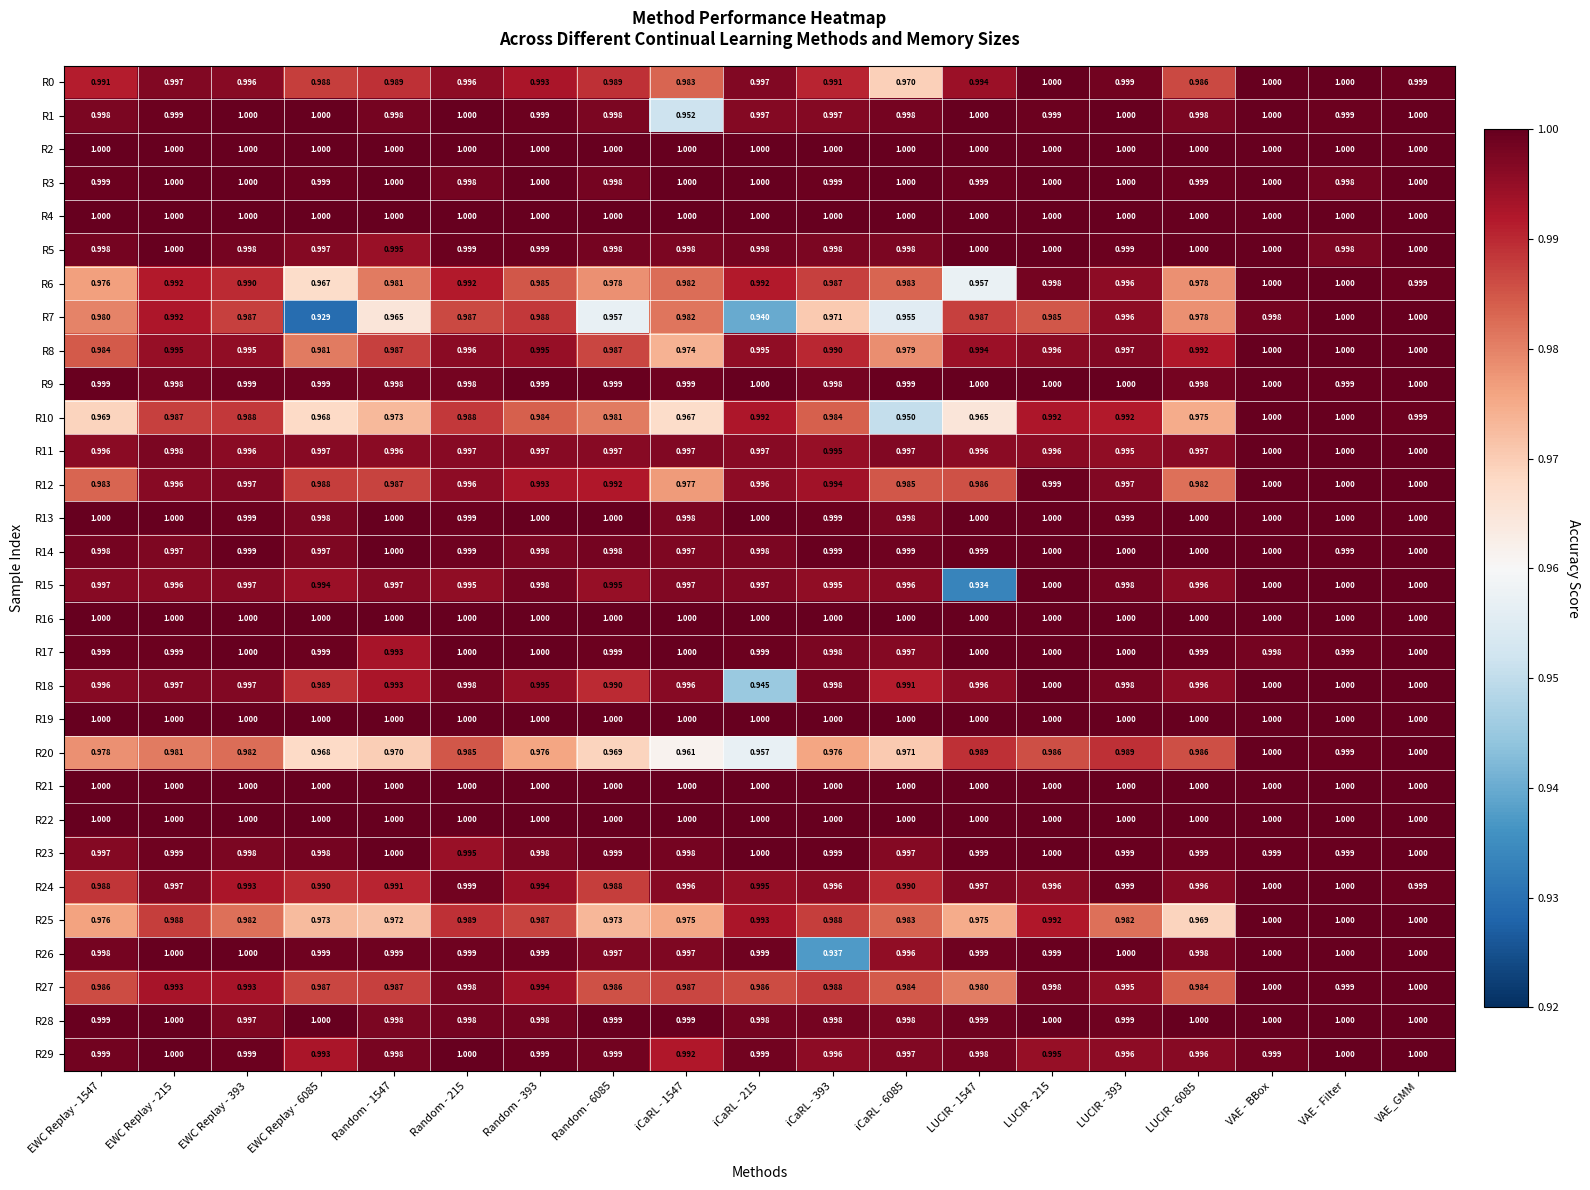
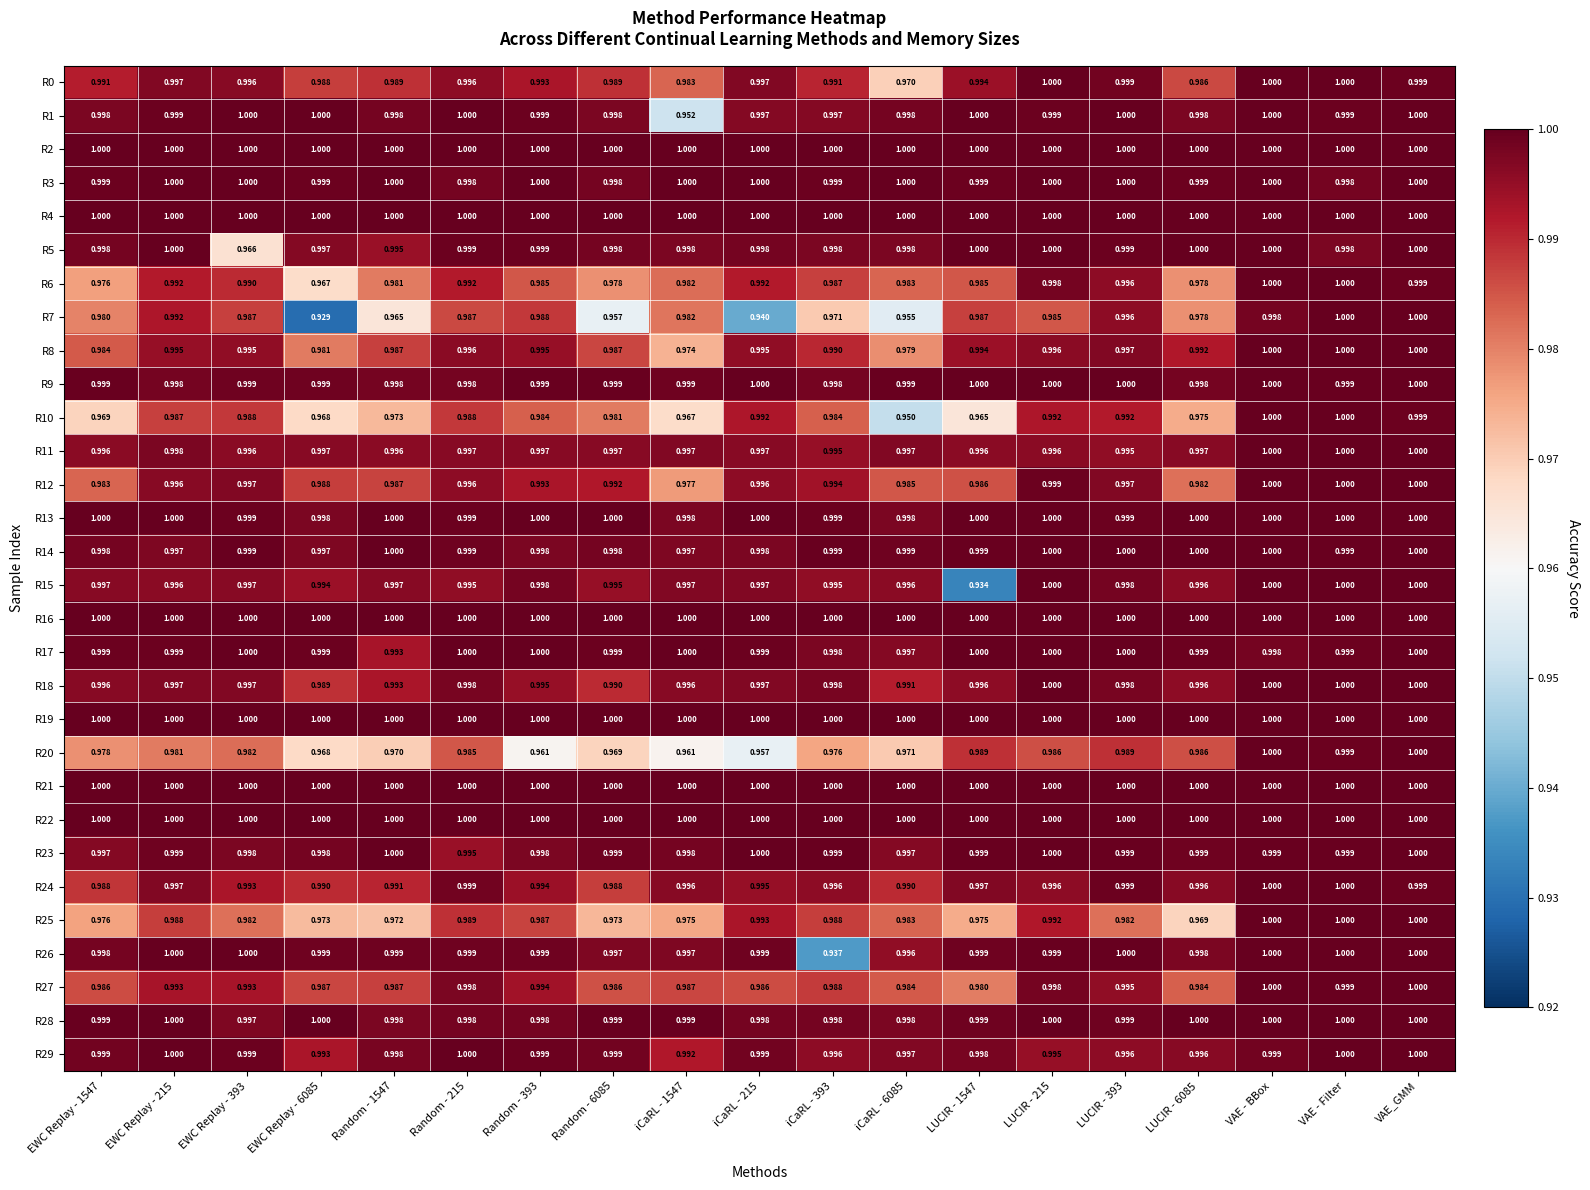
  {
    "R5": {
      "EWC Replay - 1547": 0.998,
      "EWC Replay - 215": 1.000,
-     "EWC Replay - 393": 0.998,
+     "EWC Replay - 393": 0.966,
      "EWC Replay - 6085": 0.997,
      "Random - 1547": 0.995,
      "Random - 215": 0.999,
      "Random - 393": 0.999,
      "Random - 6085": 0.998,
      "iCaRL - 1547": 0.998,
      "iCaRL - 215": 0.998,
      "iCaRL - 393": 0.998,
      "iCaRL - 6085": 0.998,
      "LUCIR - 1547": 1.000,
      "LUCIR - 215": 1.000,
      "LUCIR - 393": 0.999,
      "LUCIR - 6085": 1.000,
      "VAE - BBox": 1.000,
      "VAE - Filter": 0.998,
      "VAE_GMM": 1.000
    },
    "R6": {
      "EWC Replay - 1547": 0.976,
      "EWC Replay - 215": 0.992,
      "EWC Replay - 393": 0.990,
      "EWC Replay - 6085": 0.967,
      "Random - 1547": 0.981,
      "Random - 215": 0.992,
      "Random - 393": 0.985,
      "Random - 6085": 0.978,
      "iCaRL - 1547": 0.982,
      "iCaRL - 215": 0.992,
      "iCaRL - 393": 0.987,
      "iCaRL - 6085": 0.983,
-     "LUCIR - 1547": 0.957,
+     "LUCIR - 1547": 0.985,
      "LUCIR - 215": 0.998,
      "LUCIR - 393": 0.996,
      "LUCIR - 6085": 0.978,
      "VAE - BBox": 1.000,
      "VAE - Filter": 1.000,
      "VAE_GMM": 0.999
    },
    "R18": {
      "EWC Replay - 1547": 0.996,
      "EWC Replay - 215": 0.997,
      "EWC Replay - 393": 0.997,
      "EWC Replay - 6085": 0.989,
      "Random - 1547": 0.993,
      "Random - 215": 0.998,
      "Random - 393": 0.995,
      "Random - 6085": 0.990,
      "iCaRL - 1547": 0.996,
-     "iCaRL - 215": 0.945,
+     "iCaRL - 215": 0.997,
      "iCaRL - 393": 0.998,
      "iCaRL - 6085": 0.991,
      "LUCIR - 1547": 0.996,
      "LUCIR - 215": 1.000,
      "LUCIR - 393": 0.998,
      "LUCIR - 6085": 0.996,
      "VAE - BBox": 1.000,
      "VAE - Filter": 1.000,
      "VAE_GMM": 1.000
    },
    "R20": {
      "EWC Replay - 1547": 0.978,
      "EWC Replay - 215": 0.981,
      "EWC Replay - 393": 0.982,
      "EWC Replay - 6085": 0.968,
      "Random - 1547": 0.970,
      "Random - 215": 0.985,
-     "Random - 393": 0.976,
+     "Random - 393": 0.961,
      "Random - 6085": 0.969,
      "iCaRL - 1547": 0.961,
      "iCaRL - 215": 0.957,
      "iCaRL - 393": 0.976,
      "iCaRL - 6085": 0.971,
      "LUCIR - 1547": 0.989,
      "LUCIR - 215": 0.986,
      "LUCIR - 393": 0.989,
      "LUCIR - 6085": 0.986,
      "VAE - BBox": 1.000,
      "VAE - Filter": 0.999,
      "VAE_GMM": 1.000
    }
  }
